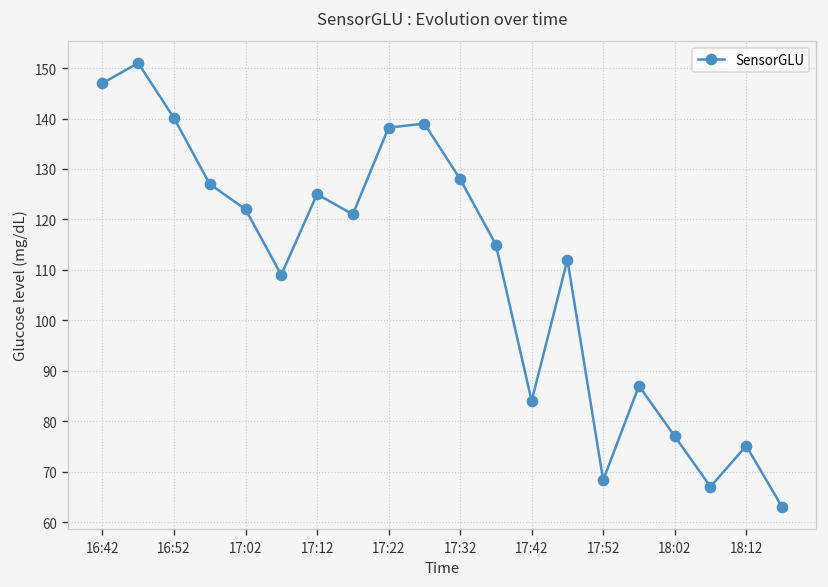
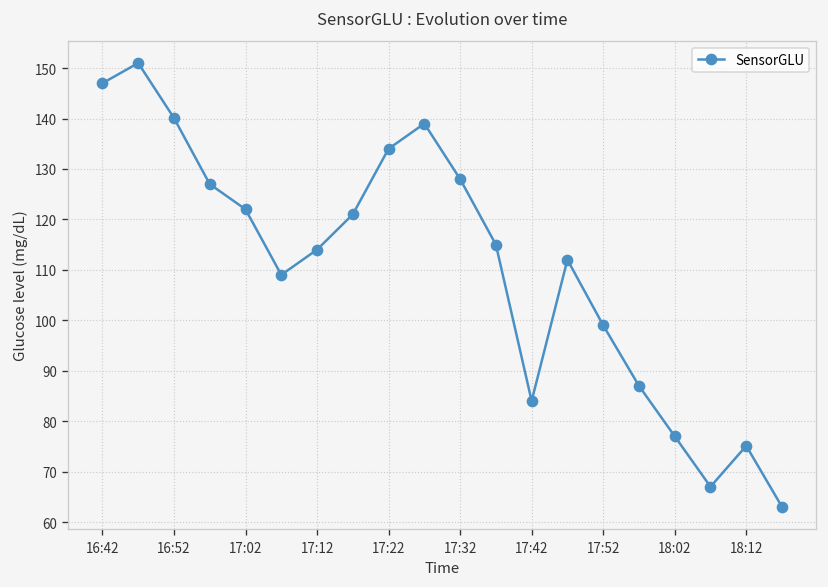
  {
    "16:42": 147,
    "16:52": 140,
    "17:02": 122,
-   "17:12": 125,
-   "17:22": 138,
+   "17:12": 114,
+   "17:22": 134,
    "17:32": 128,
    "17:42": 84,
-   "17:52": 68,
+   "17:52": 99,
    "18:02": 77,
    "18:12": 75
  }
